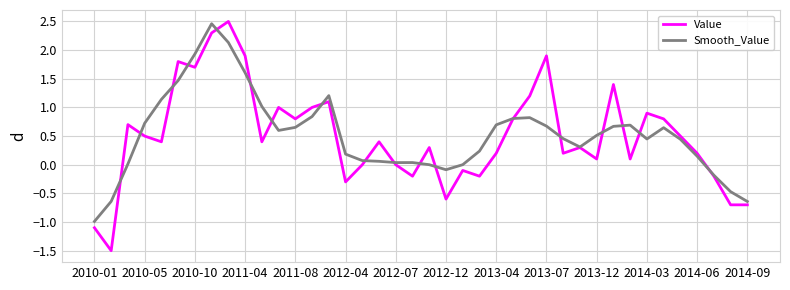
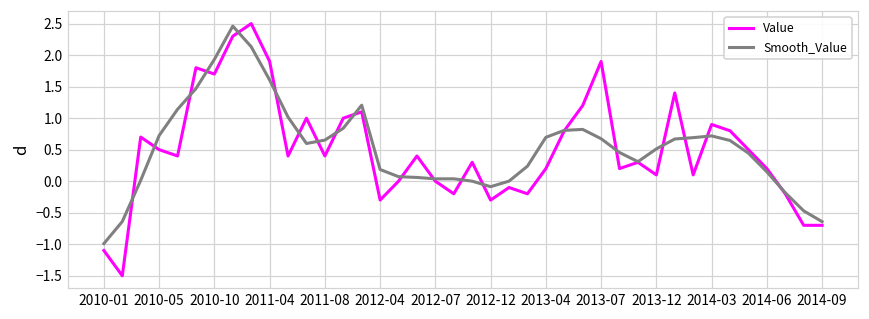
  {
    "Value": {
      "2010-01": -1.1,
      "2010-05": 0.5,
      "2010-10": 1.7,
      "2011-04": 1.9,
-     "2011-08": 0.8,
+     "2011-08": 0.4,
      "2012-04": -0.3,
-     "2012-12": -0.6,
+     "2012-12": -0.3,
      "2013-04": 0.2,
      "2013-07": 1.9,
      "2013-12": 0.1,
      "2014-03": 0.9,
      "2014-06": 0.2,
      "2014-09": -0.7
    },
    "Smooth_Value": {
      "2010-01": -1.0,
      "2010-05": 0.7,
      "2010-10": 1.9,
      "2011-04": 1.6,
      "2011-08": 0.7,
      "2012-04": 0.2,
      "2012-12": -0.1,
      "2013-04": 0.7,
      "2013-07": 0.7,
      "2013-12": 0.5,
-     "2014-03": 0.4,
+     "2014-03": 0.7,
      "2014-06": 0.1,
      "2014-09": -0.6
    }
  }
